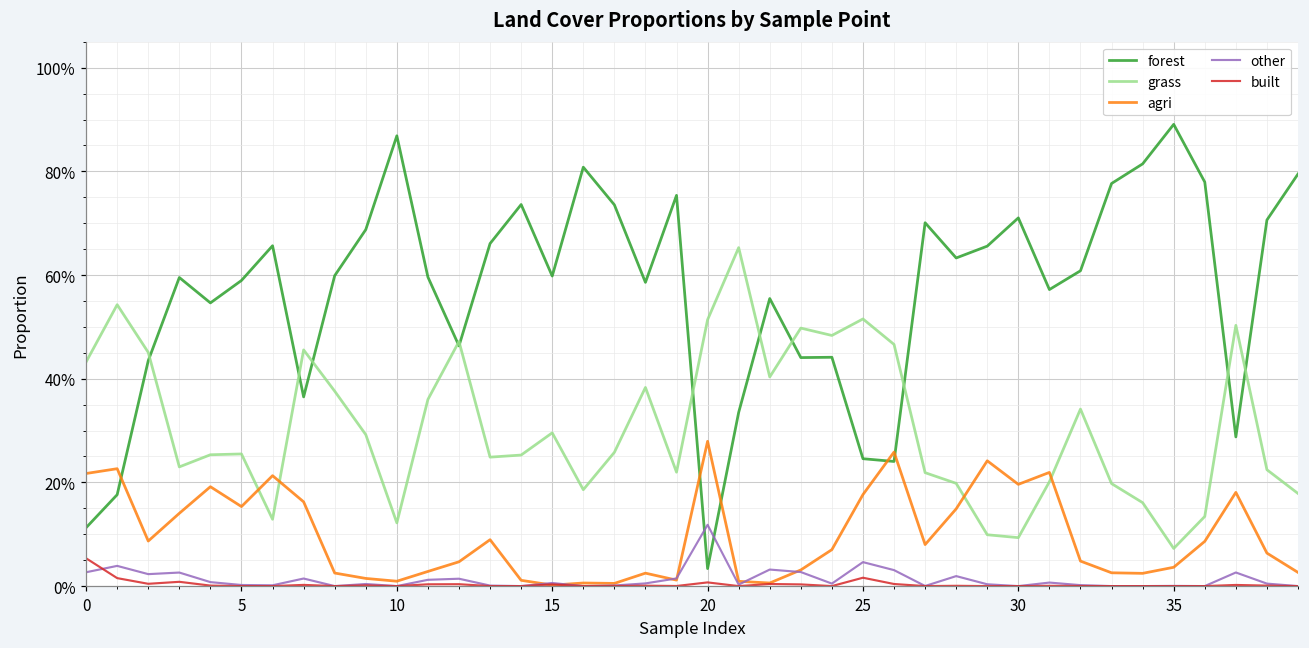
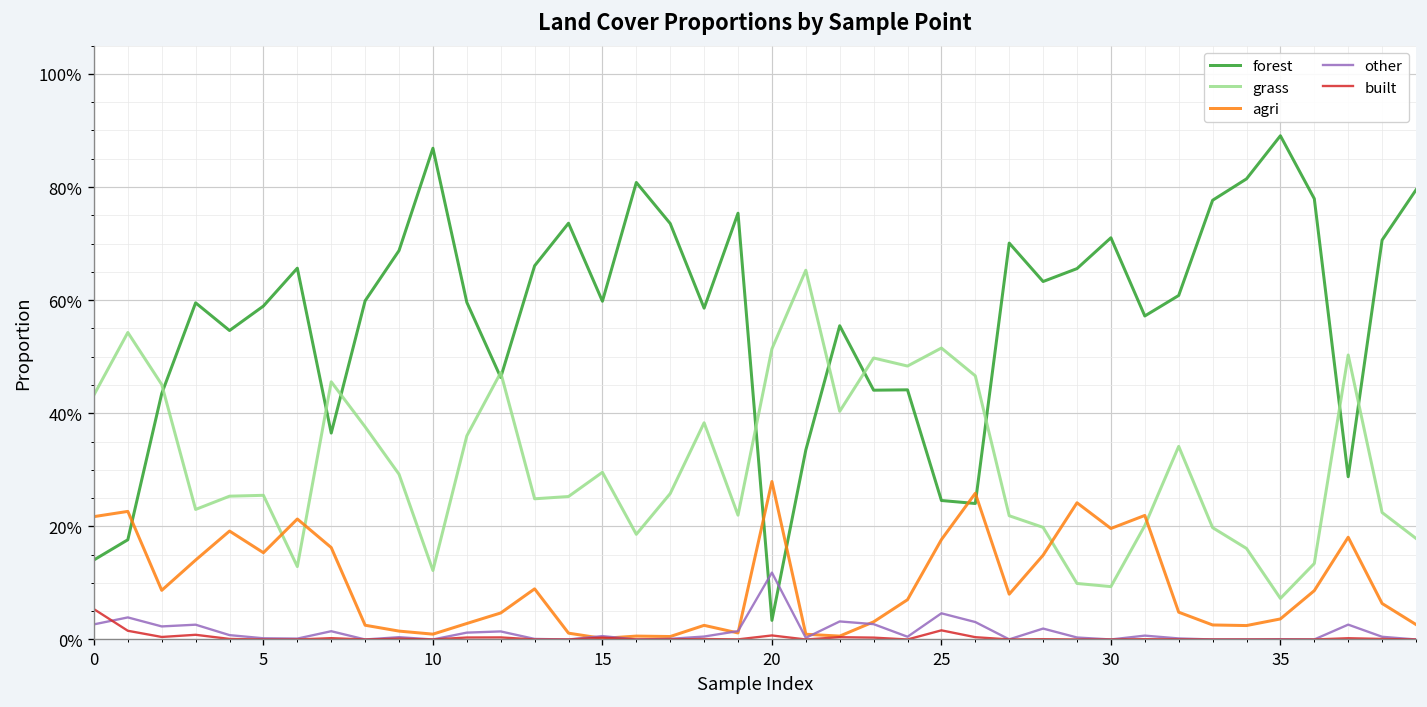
  {
    "forest": {
-     "0": "11%",
+     "0": "14%",
      "5": "59%",
      "10": "87%",
      "15": "60%",
      "20": "3%",
      "25": "25%",
      "30": "71%",
      "35": "89%"
    },
    "grass": {
      "0": "43%",
      "5": "25%",
      "10": "12%",
      "15": "30%",
      "20": "51%",
      "25": "52%",
      "30": "9%",
      "35": "7%"
    },
    "agri": {
      "0": "22%",
      "5": "15%",
      "10": "1%",
      "20": "28%",
      "25": "18%",
      "30": "20%",
      "35": "4%"
    },
    "other": {
      "0": "3%",
      "20": "12%",
      "25": "5%"
    },
    "built": {
      "0": "5%",
      "20": "1%",
      "25": "2%"
    }
  }
